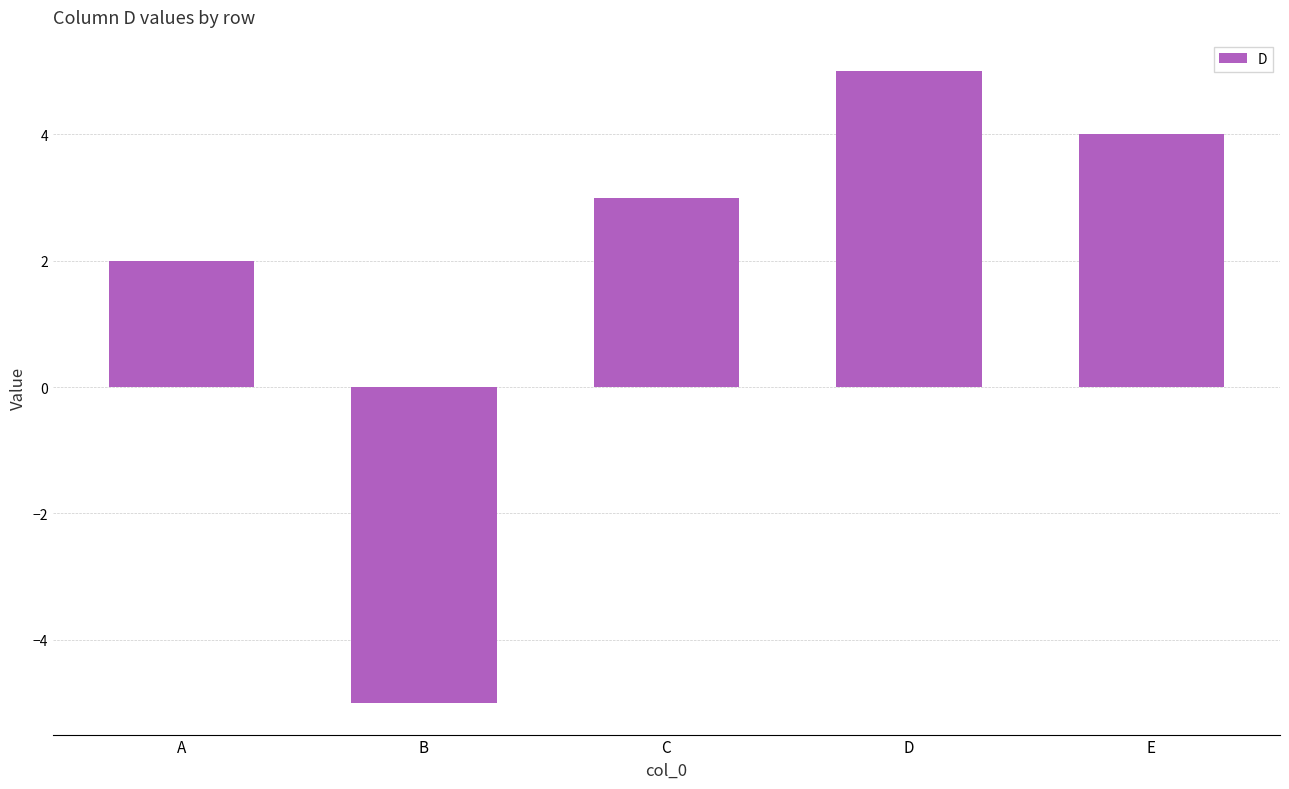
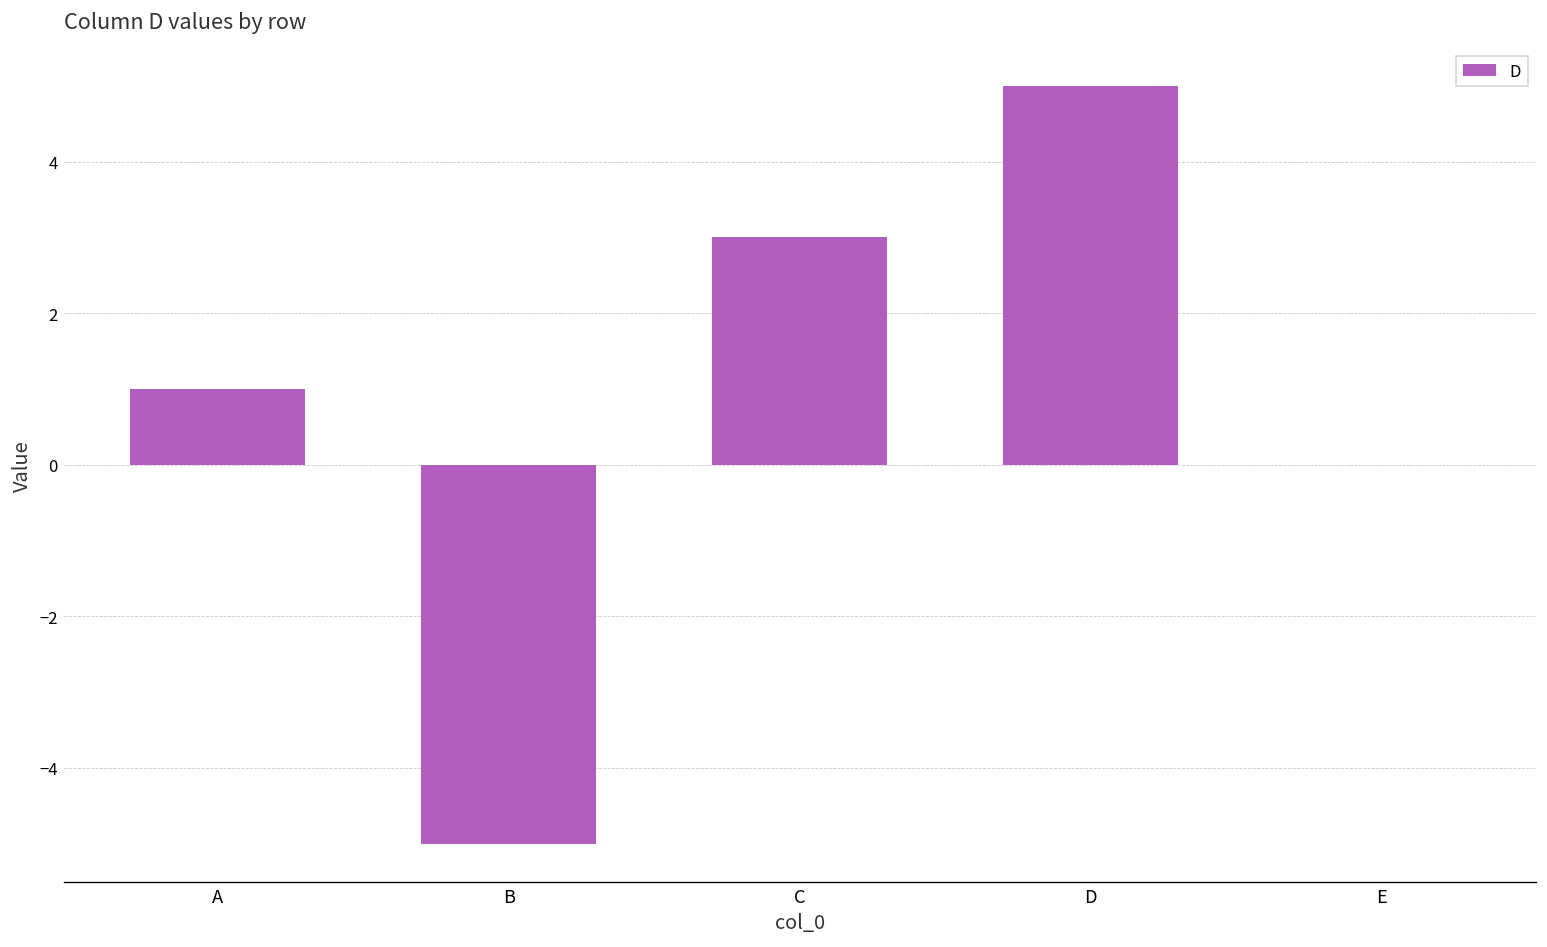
  {
-   "A": 2,
+   "A": 1,
    "B": -5,
    "C": 3,
    "D": 5,
-   "E": 4
+   "E": 0
  }
